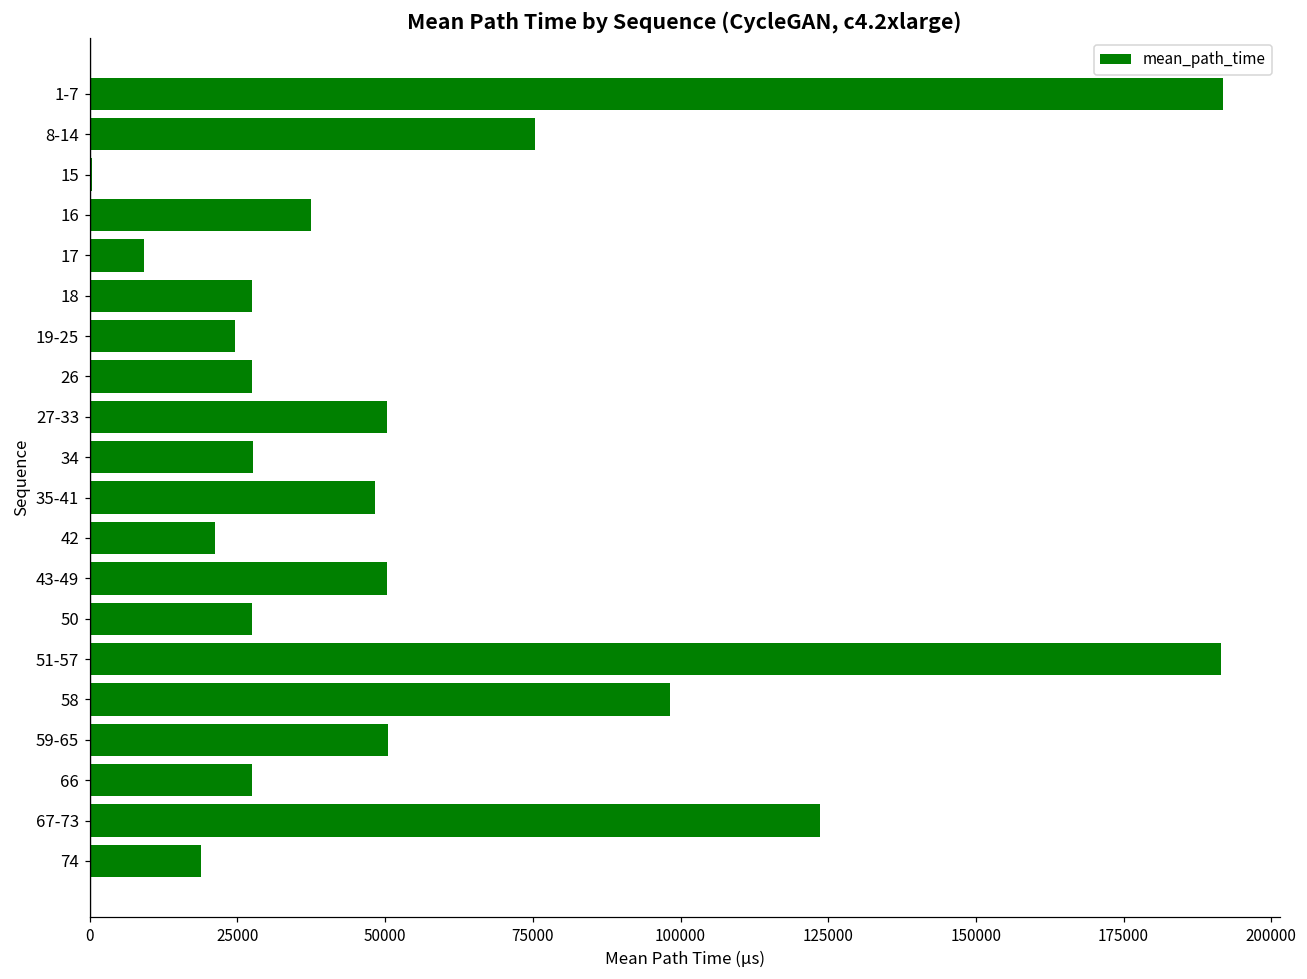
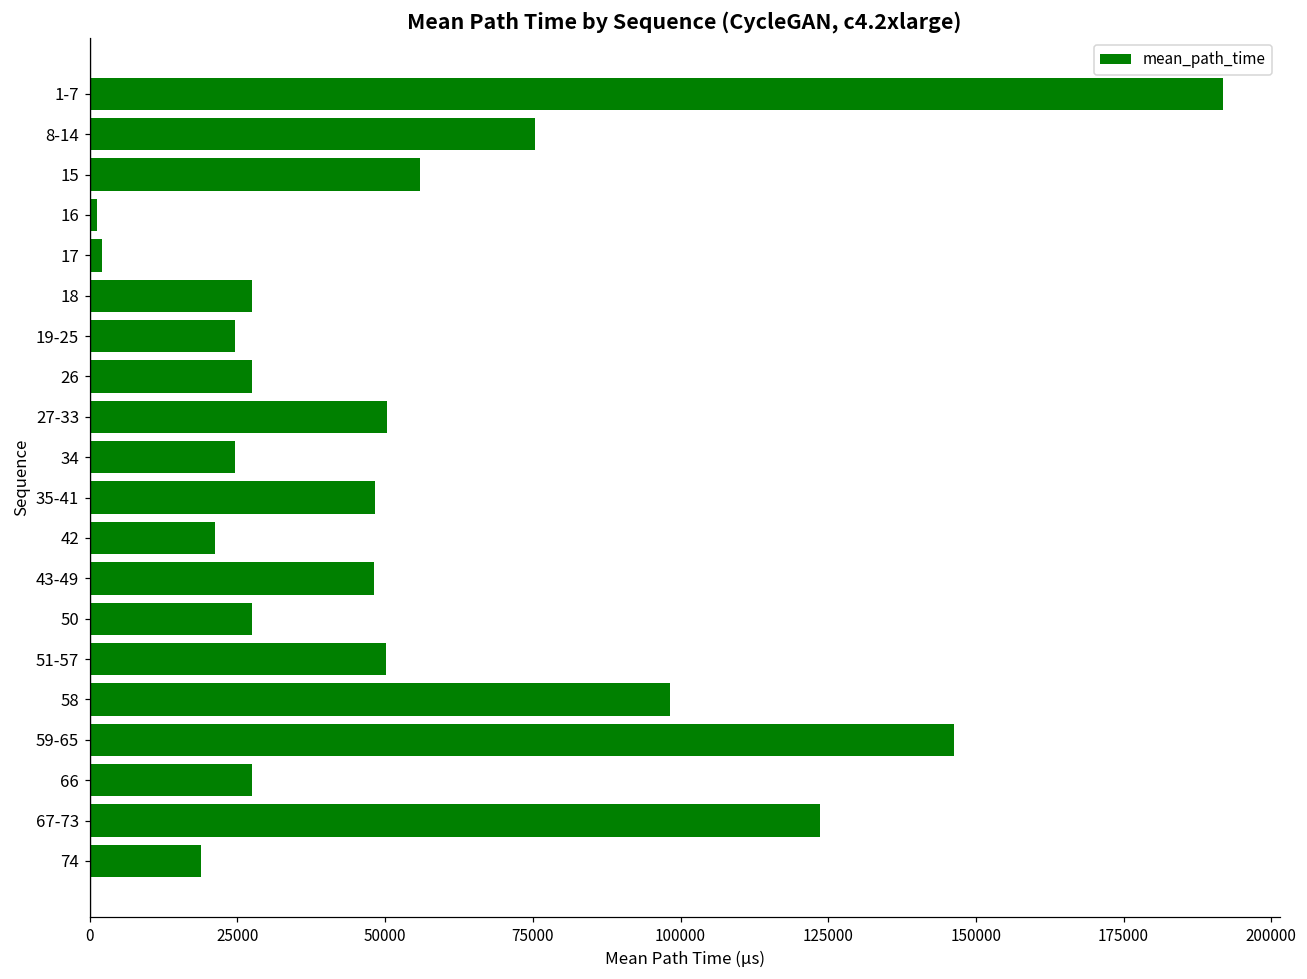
  {
    "1-7": 192000,
    "8-14": 75000,
-   "15": 0,
-   "16": 37000,
-   "17": 9000,
+   "15": 56000,
+   "16": 1000,
+   "17": 2000,
    "18": 27000,
    "19-25": 25000,
    "26": 27000,
    "27-33": 50000,
-   "34": 28000,
+   "34": 25000,
    "35-41": 48000,
    "42": 21000,
-   "43-49": 50000,
+   "43-49": 48000,
    "50": 28000,
-   "51-57": 191000,
+   "51-57": 50000,
    "58": 98000,
-   "59-65": 51000,
+   "59-65": 146000,
    "66": 27000,
    "67-73": 124000,
    "74": 19000
  }
